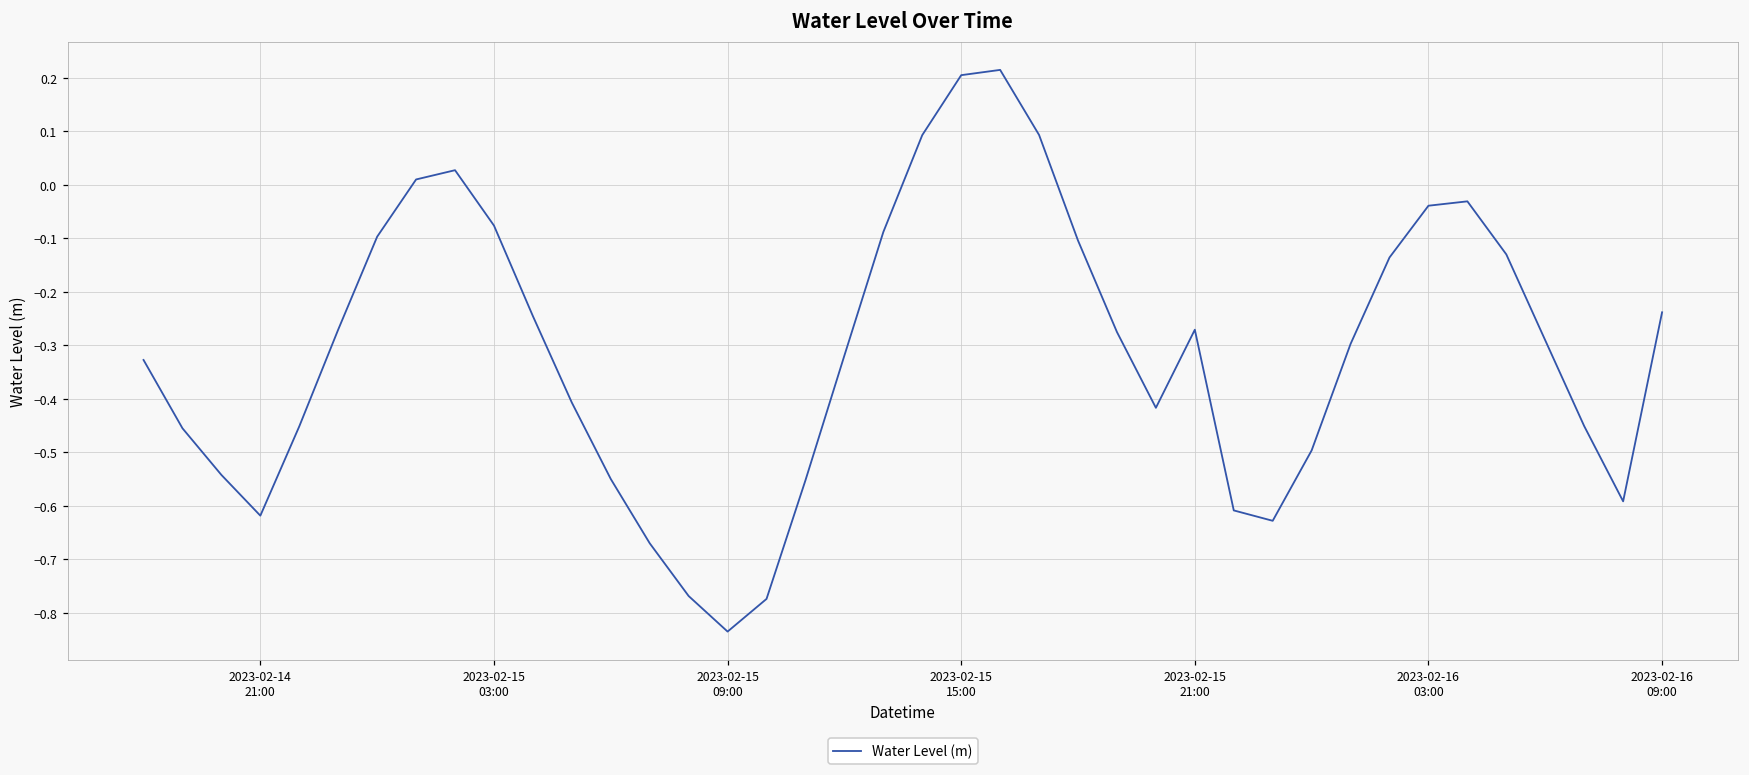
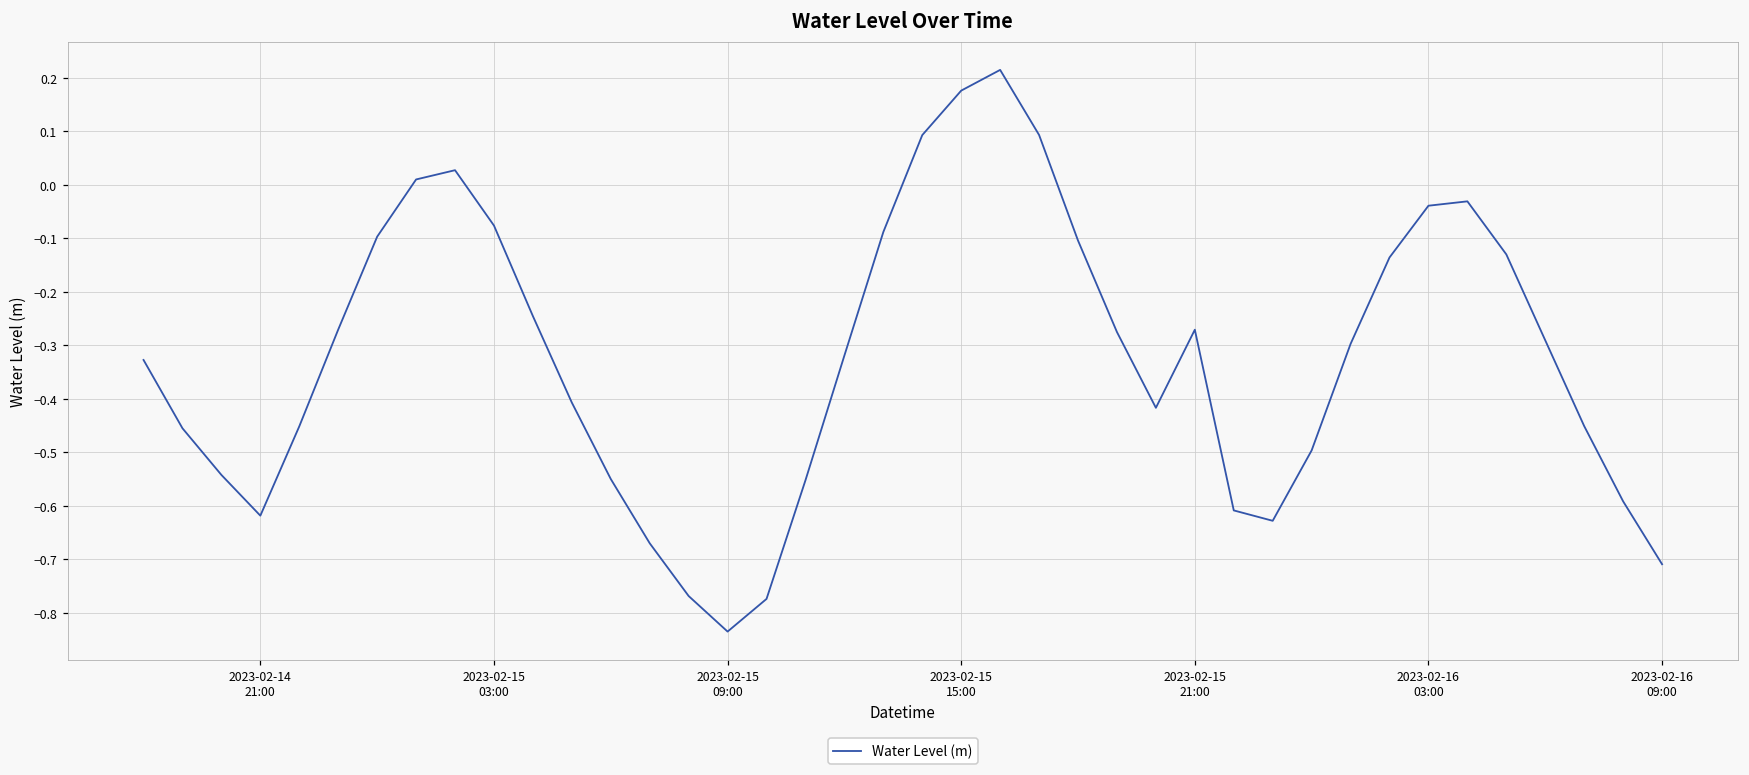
  {
    "2023-02-14 21:00": -0.62,
    "2023-02-15 03:00": -0.08,
    "2023-02-15 09:00": -0.84,
-   "2023-02-15 15:00": 0.21,
+   "2023-02-15 15:00": 0.18,
    "2023-02-15 21:00": -0.27,
    "2023-02-16 03:00": -0.04,
-   "2023-02-16 09:00": -0.24
+   "2023-02-16 09:00": -0.71
  }
